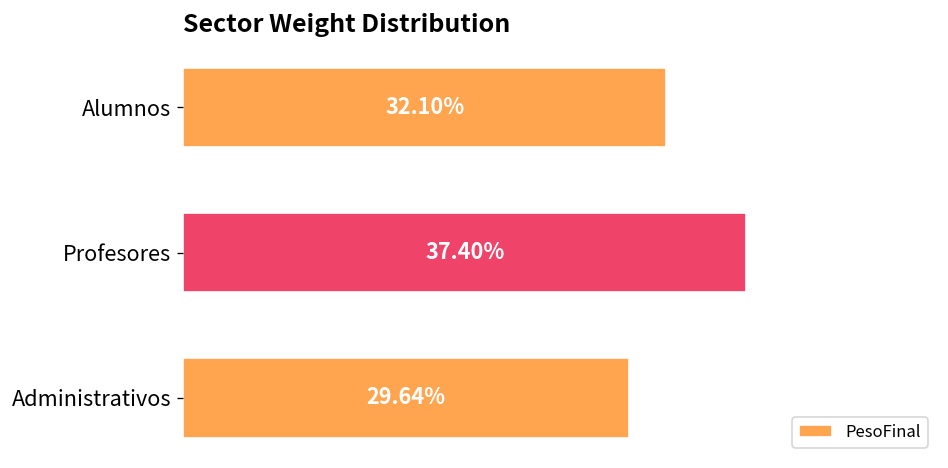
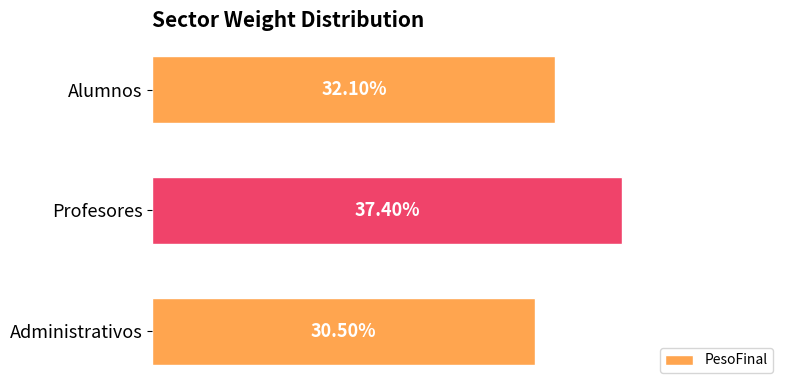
  {
    "Alumnos": "32.10%",
    "Profesores": "37.40%",
-   "Administrativos": "29.64%"
+   "Administrativos": "30.50%"
  }
